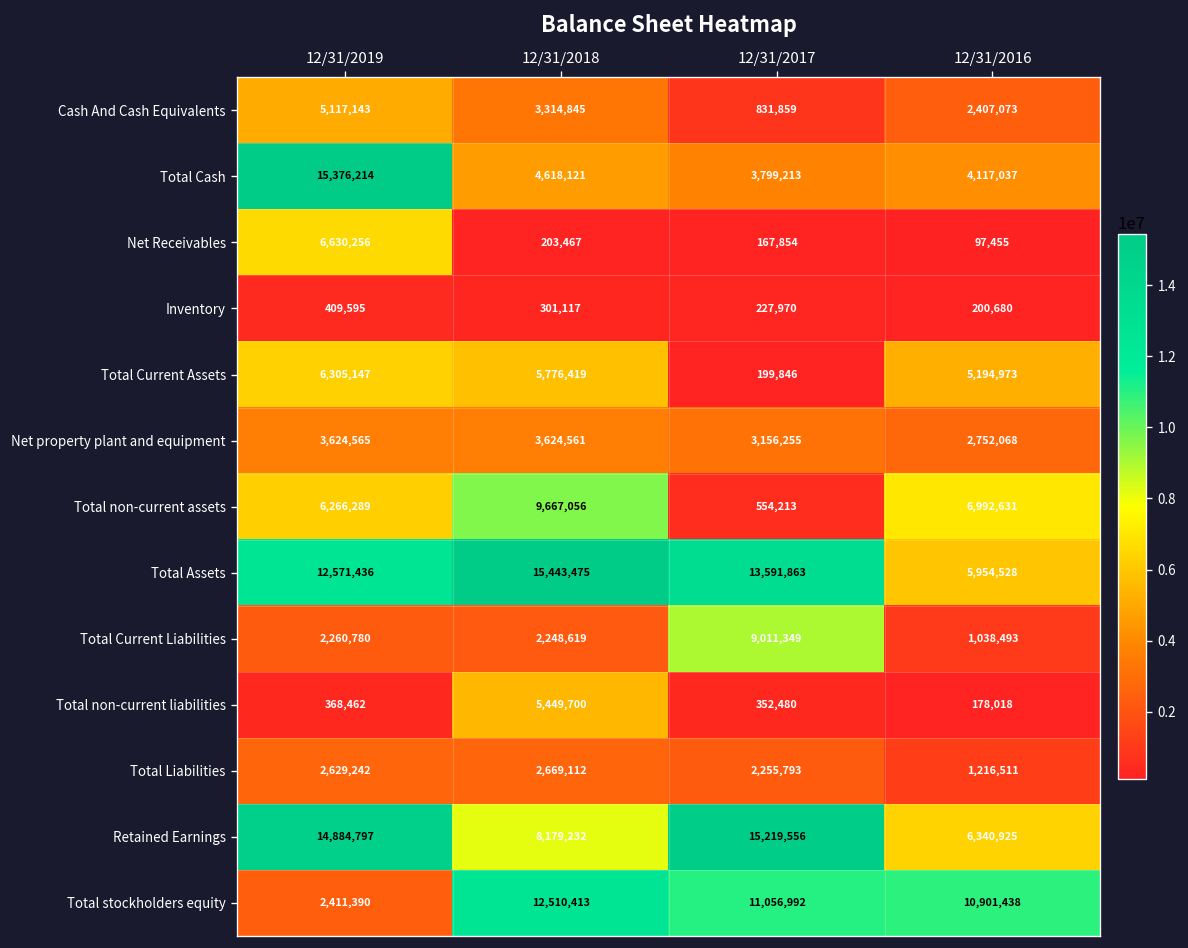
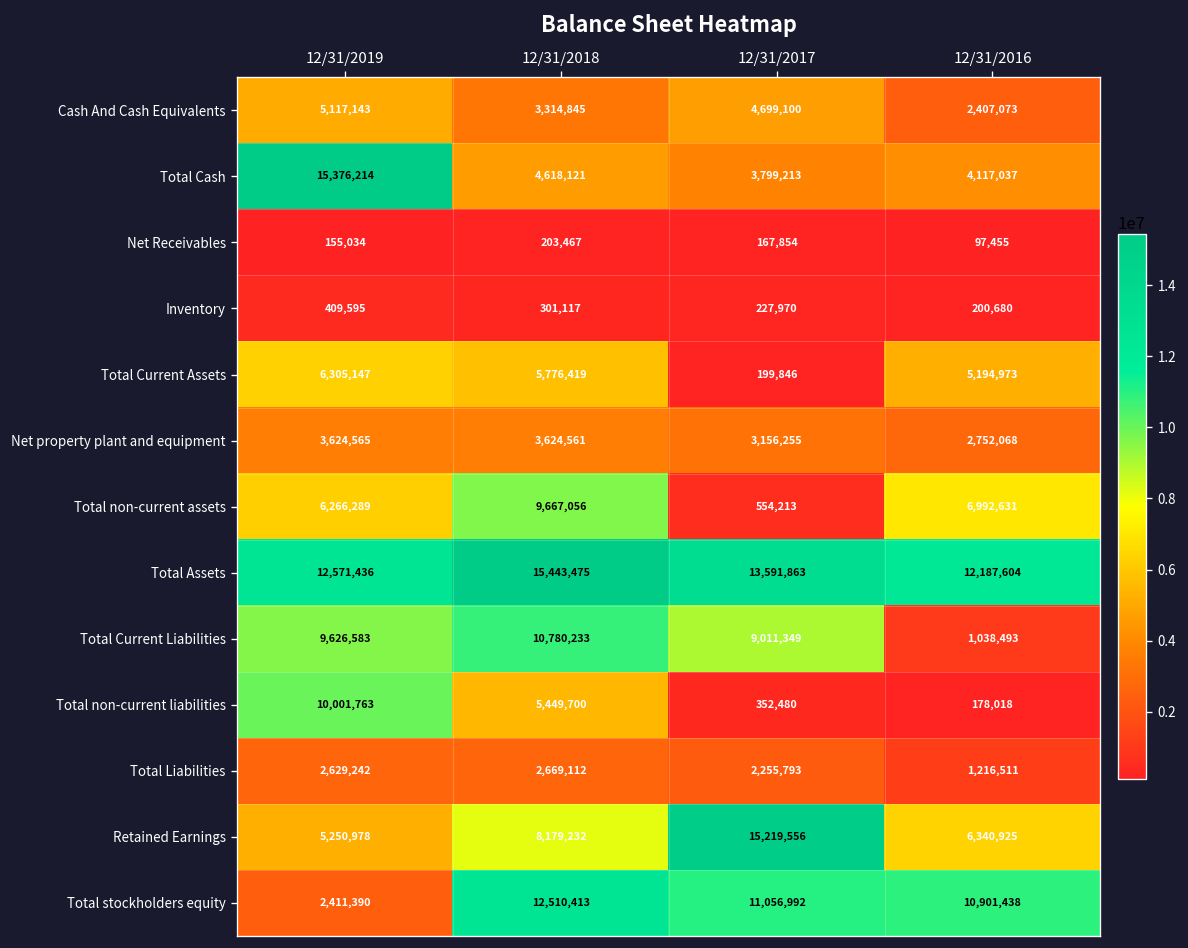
  {
    "Cash And Cash Equivalents": {
      "12/31/2019": "5,117,143",
      "12/31/2018": "3,314,845",
-     "12/31/2017": "831,859",
+     "12/31/2017": "4,699,100",
      "12/31/2016": "2,407,073"
    },
    "Total Cash": {
      "12/31/2019": "15,376,214",
      "12/31/2018": "4,618,121",
      "12/31/2017": "3,799,213",
      "12/31/2016": "4,117,037"
    },
    "Net Receivables": {
-     "12/31/2019": "6,630,256",
+     "12/31/2019": "155,034",
      "12/31/2018": "203,467",
      "12/31/2017": "167,854",
      "12/31/2016": "97,455"
    },
    "Inventory": {
      "12/31/2019": "409,595",
      "12/31/2018": "301,117",
      "12/31/2017": "227,970",
      "12/31/2016": "200,680"
    },
    "Total Current Assets": {
      "12/31/2019": "6,305,147",
      "12/31/2018": "5,776,419",
      "12/31/2017": "199,846",
      "12/31/2016": "5,194,973"
    },
    "Net property plant and equipment": {
      "12/31/2019": "3,624,565",
      "12/31/2018": "3,624,561",
      "12/31/2017": "3,156,255",
      "12/31/2016": "2,752,068"
    },
    "Total non-current assets": {
      "12/31/2019": "6,266,289",
      "12/31/2018": "9,667,056",
      "12/31/2017": "554,213",
      "12/31/2016": "6,992,631"
    },
    "Total Assets": {
      "12/31/2019": "12,571,436",
      "12/31/2018": "15,443,475",
      "12/31/2017": "13,591,863",
-     "12/31/2016": "5,954,528"
+     "12/31/2016": "12,187,604"
    },
    "Total Current Liabilities": {
-     "12/31/2019": "2,260,780",
-     "12/31/2018": "2,248,619",
+     "12/31/2019": "9,626,583",
+     "12/31/2018": "10,780,233",
      "12/31/2017": "9,011,349",
      "12/31/2016": "1,038,493"
    },
    "Total non-current liabilities": {
-     "12/31/2019": "368,462",
+     "12/31/2019": "10,001,763",
      "12/31/2018": "5,449,700",
      "12/31/2017": "352,480",
      "12/31/2016": "178,018"
    },
    "Total Liabilities": {
      "12/31/2019": "2,629,242",
      "12/31/2018": "2,669,112",
      "12/31/2017": "2,255,793",
      "12/31/2016": "1,216,511"
    },
    "Retained Earnings": {
-     "12/31/2019": "14,884,797",
+     "12/31/2019": "5,250,978",
      "12/31/2018": "8,179,232",
      "12/31/2017": "15,219,556",
      "12/31/2016": "6,340,925"
    },
    "Total stockholders equity": {
      "12/31/2019": "2,411,390",
      "12/31/2018": "12,510,413",
      "12/31/2017": "11,056,992",
      "12/31/2016": "10,901,438"
    }
  }
